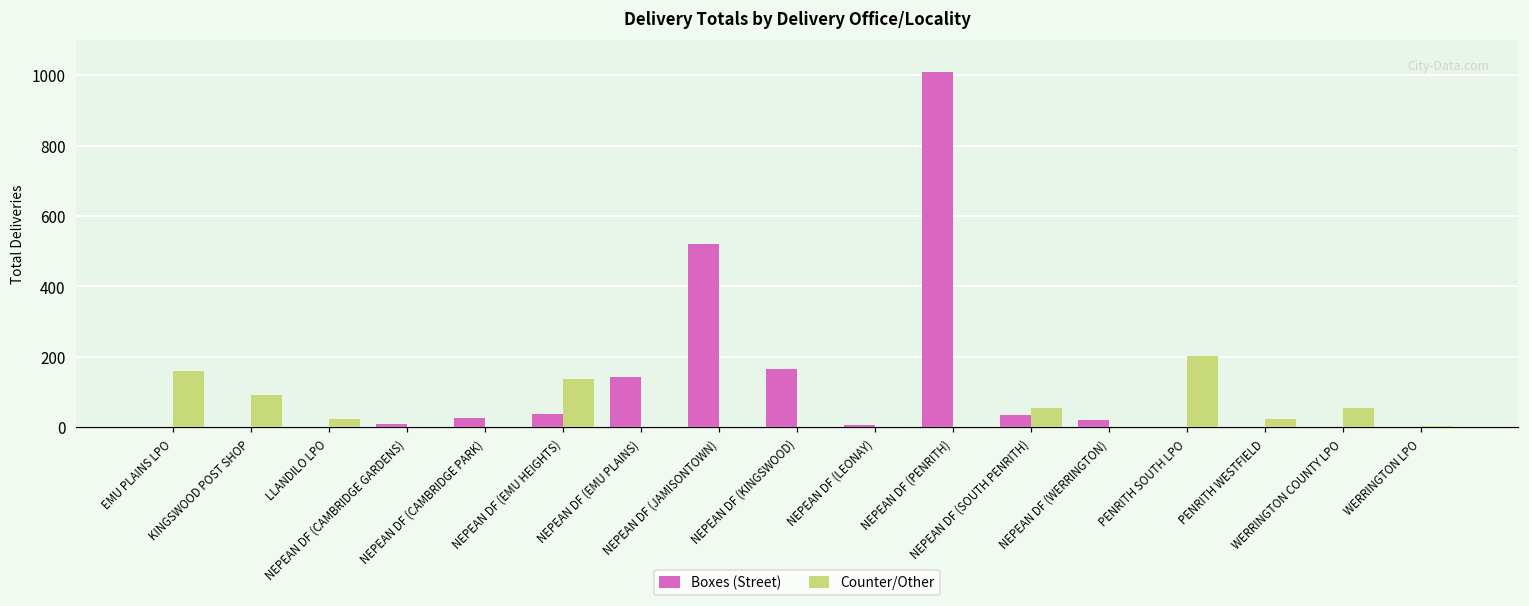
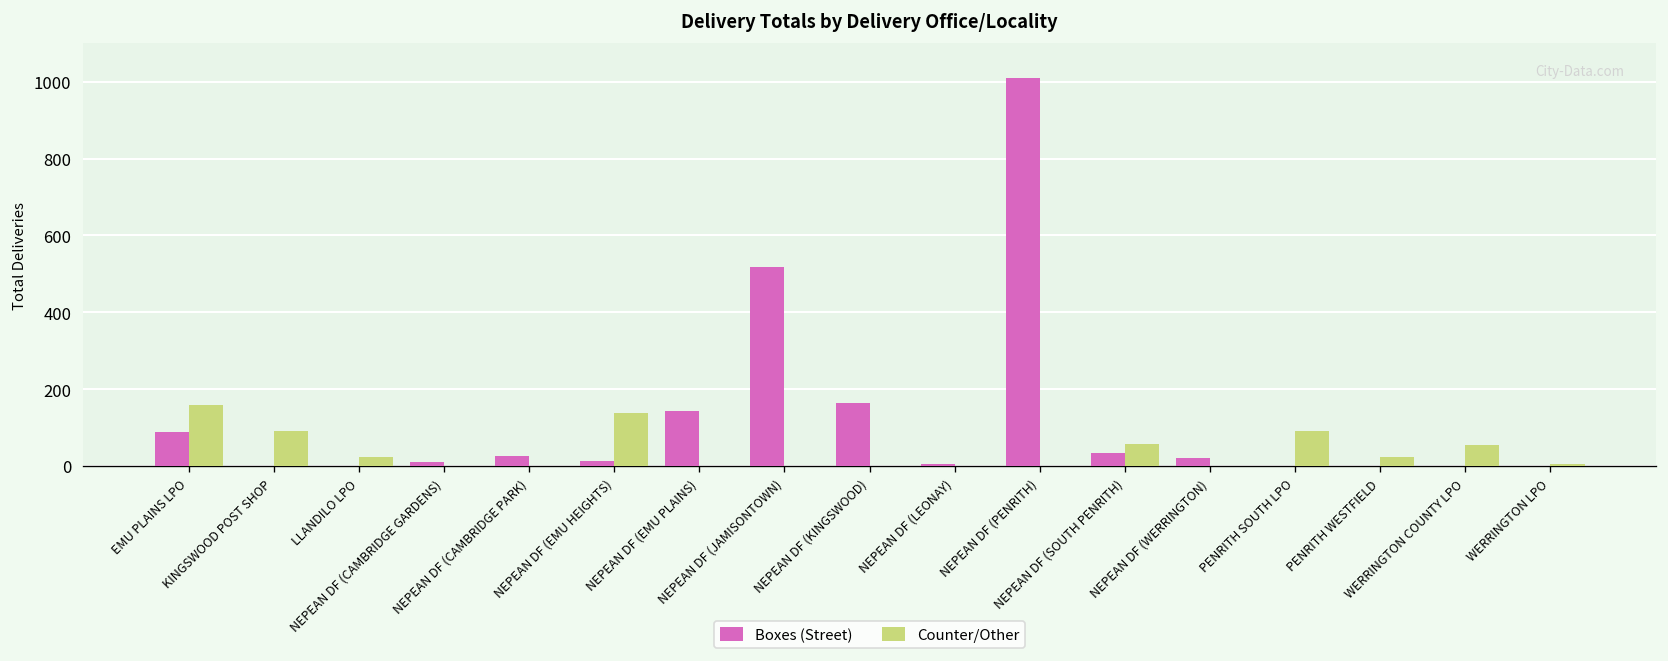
  {
    "Boxes (Street)": {
-     "EMU PLAINS LPO": 0,
+     "EMU PLAINS LPO": 90,
      "KINGSWOOD POST SHOP": 0,
      "LLANDILO LPO": 0,
      "NEPEAN DF (CAMBRIDGE GARDENS)": 10,
      "NEPEAN DF (CAMBRIDGE PARK)": 30,
-     "NEPEAN DF (EMU HEIGHTS)": 40,
+     "NEPEAN DF (EMU HEIGHTS)": 10,
      "NEPEAN DF (EMU PLAINS)": 140,
      "NEPEAN DF (JAMISONTOWN)": 520,
      "NEPEAN DF (KINGSWOOD)": 170,
      "NEPEAN DF (PENRITH)": 1010,
      "NEPEAN DF (SOUTH PENRITH)": 40,
      "NEPEAN DF (WERRINGTON)": 20,
      "PENRITH SOUTH LPO": 0,
      "PENRITH WESTFIELD": 0,
      "WERRINGTON COUNTY LPO": 0,
      "WERRINGTON LPO": 0
    },
    "Counter/Other": {
      "EMU PLAINS LPO": 160,
      "KINGSWOOD POST SHOP": 90,
      "LLANDILO LPO": 20,
      "NEPEAN DF (CAMBRIDGE GARDENS)": 0,
      "NEPEAN DF (CAMBRIDGE PARK)": 0,
      "NEPEAN DF (EMU HEIGHTS)": 140,
      "NEPEAN DF (EMU PLAINS)": 0,
      "NEPEAN DF (JAMISONTOWN)": 0,
      "NEPEAN DF (KINGSWOOD)": 0,
      "NEPEAN DF (LEONAY)": 0,
      "NEPEAN DF (PENRITH)": 0,
      "NEPEAN DF (SOUTH PENRITH)": 60,
      "NEPEAN DF (WERRINGTON)": 0,
-     "PENRITH SOUTH LPO": 200,
+     "PENRITH SOUTH LPO": 90,
      "PENRITH WESTFIELD": 20,
      "WERRINGTON COUNTY LPO": 50
    }
  }
